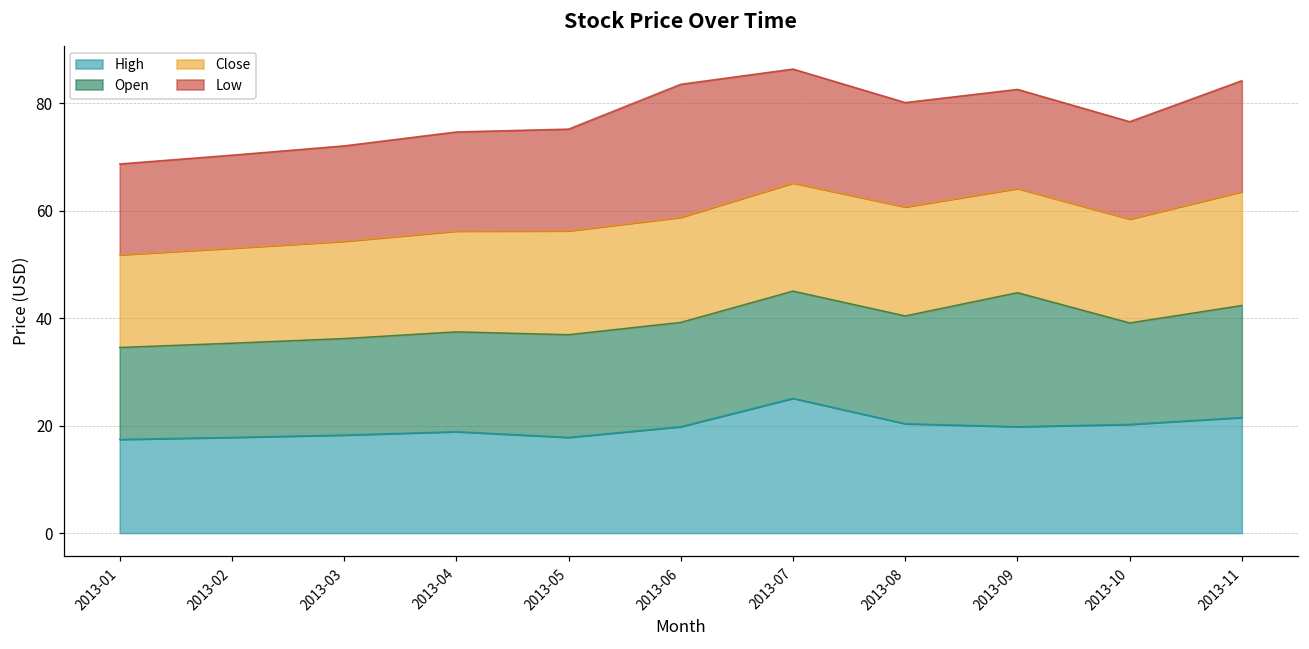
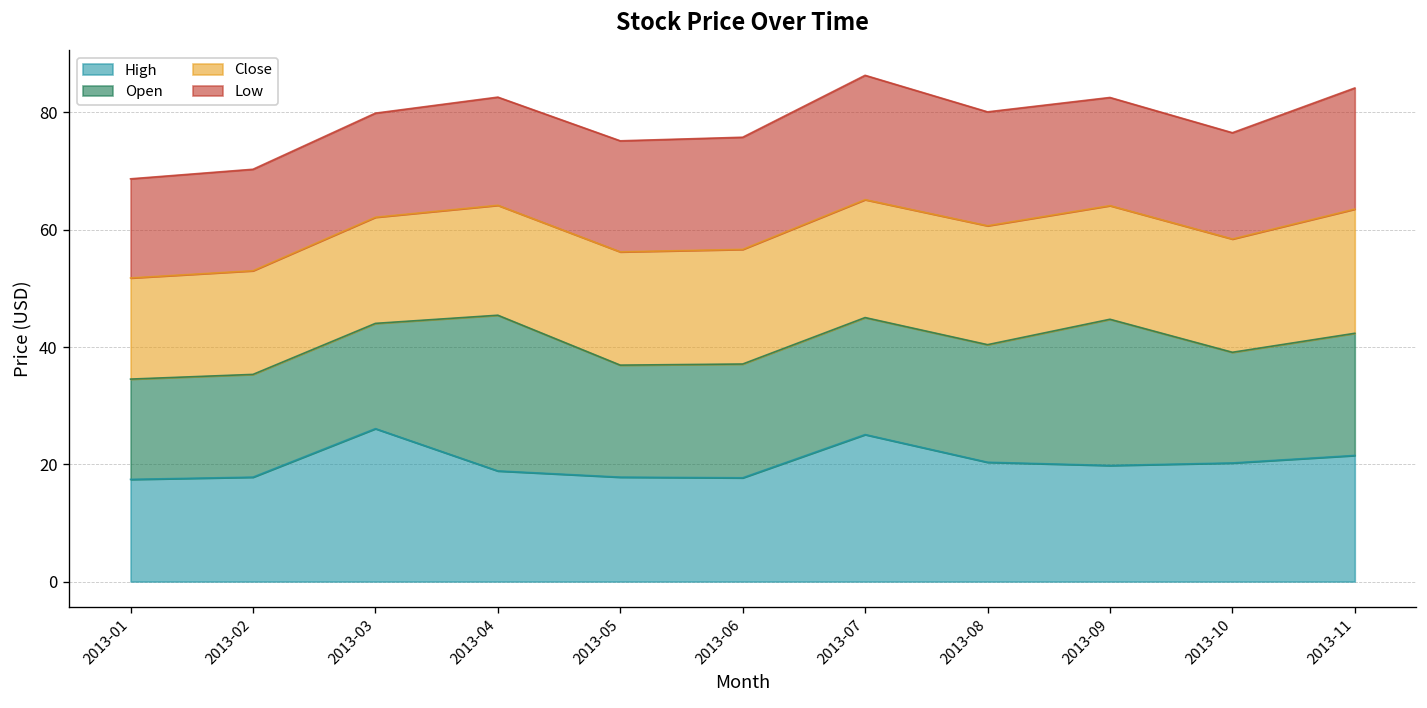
  {
    "High": {
      "2013-01": 17,
      "2013-02": 18,
-     "2013-03": 18,
+     "2013-03": 26,
      "2013-04": 19,
      "2013-05": 18,
-     "2013-06": 20,
+     "2013-06": 18,
      "2013-07": 25,
      "2013-08": 20,
      "2013-09": 20,
      "2013-10": 20,
      "2013-11": 22
    },
    "Open": {
      "2013-01": 17,
      "2013-02": 18,
      "2013-03": 18,
-     "2013-04": 19,
+     "2013-04": 27,
      "2013-05": 19,
      "2013-06": 19,
      "2013-07": 20,
      "2013-08": 20,
      "2013-09": 25,
      "2013-10": 19,
      "2013-11": 21
    },
    "Close": {
      "2013-01": 17,
      "2013-02": 18,
      "2013-03": 18,
      "2013-04": 19,
      "2013-05": 19,
      "2013-06": 20,
      "2013-07": 20,
      "2013-08": 20,
      "2013-09": 19,
      "2013-10": 19,
      "2013-11": 21
    },
    "Low": {
      "2013-01": 17,
      "2013-02": 17,
      "2013-03": 18,
      "2013-04": 18,
      "2013-05": 19,
-     "2013-06": 25,
+     "2013-06": 19,
      "2013-07": 21,
      "2013-08": 19,
      "2013-09": 18,
      "2013-10": 18,
      "2013-11": 21
    }
  }
